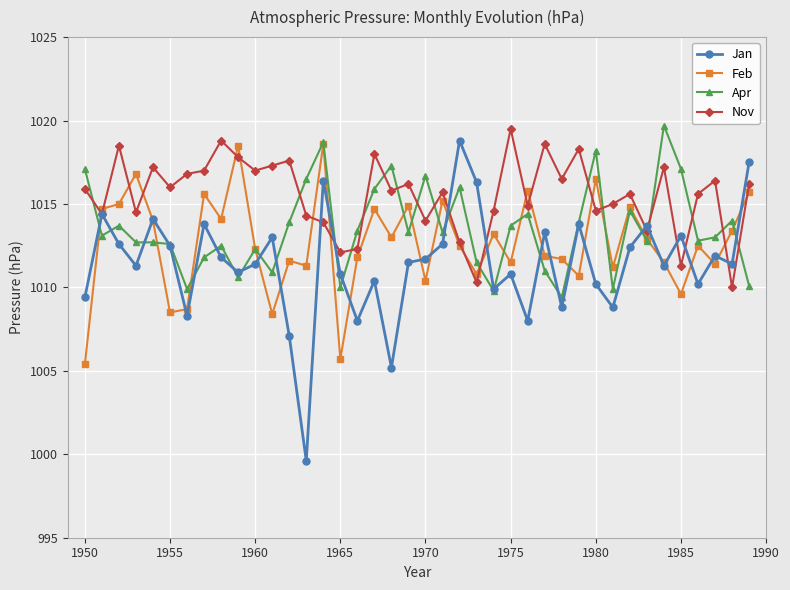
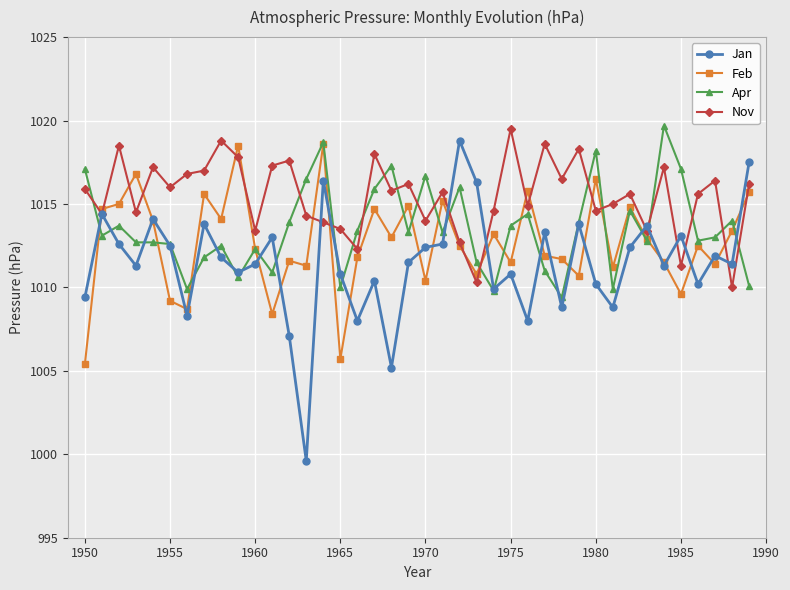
  {
    "Jan": {
      "1950": 1009.4,
      "1960": 1011.4,
      "1965": 1010.8,
-     "1970": 1011.7,
+     "1970": 1012.4,
      "1975": 1010.8,
      "1980": 1010.2,
      "1985": 1013.1
    },
    "Feb": {
      "1950": 1005.4,
-     "1955": 1008.5,
+     "1955": 1009.2,
      "1965": 1005.7,
      "1970": 1010.4,
      "1975": 1011.5,
      "1980": 1016.5,
      "1985": 1009.6
    },
    "Apr": {
      "1950": 1017.1,
      "1965": 1010.0,
      "1970": 1016.7,
      "1975": 1013.7,
      "1980": 1018.2,
      "1985": 1017.1
    },
    "Nov": {
      "1950": 1015.9,
      "1955": 1016.0,
-     "1960": 1017.0,
-     "1965": 1012.1,
+     "1960": 1013.4,
+     "1965": 1013.5,
      "1970": 1014.0,
      "1975": 1019.5,
      "1980": 1014.6,
      "1985": 1011.3
    }
  }
